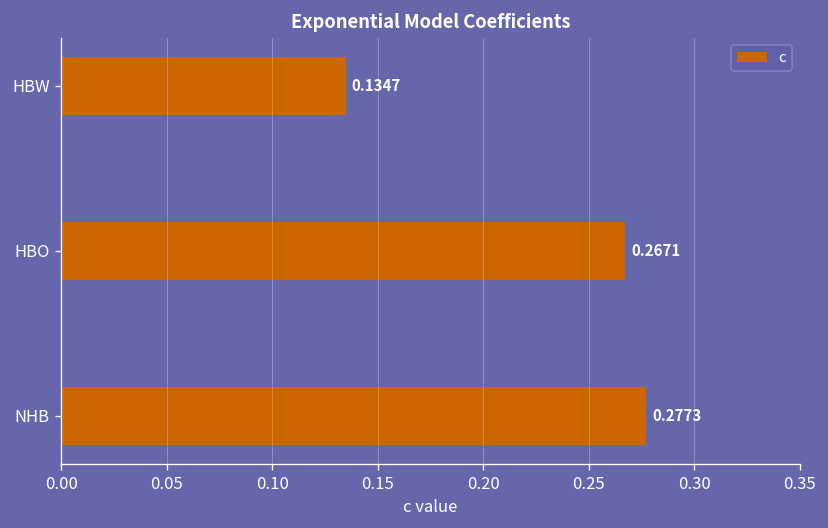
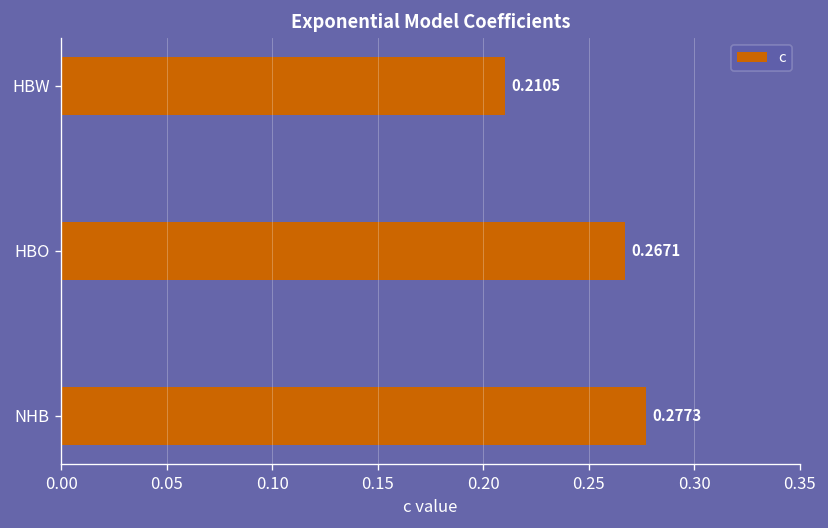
  {
-   "HBW": 0.1347,
+   "HBW": 0.2105,
    "HBO": 0.2671,
    "NHB": 0.2773
  }
